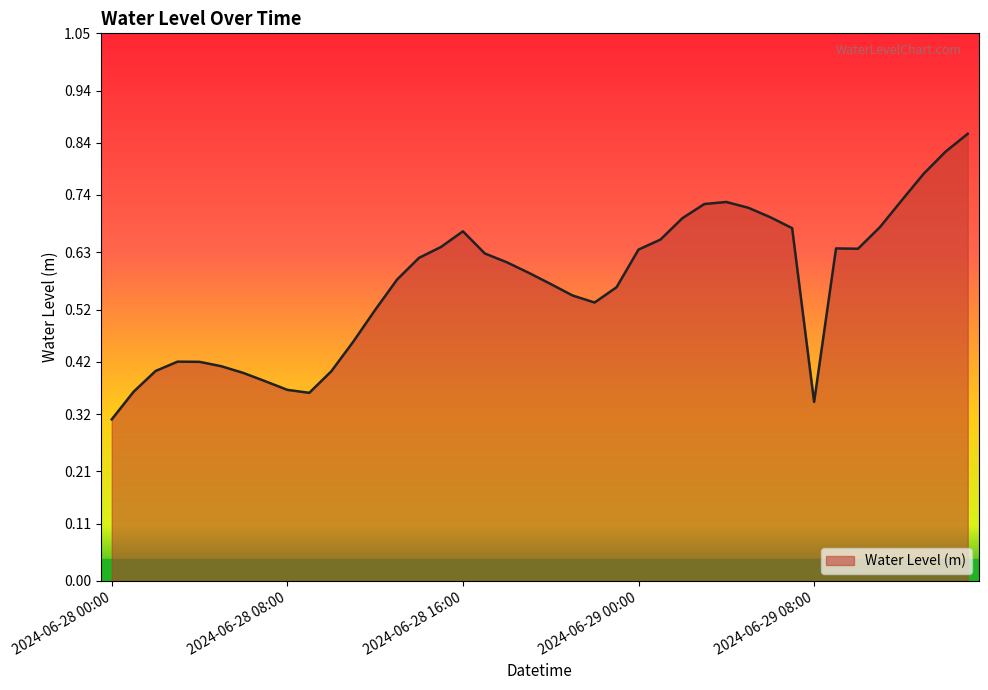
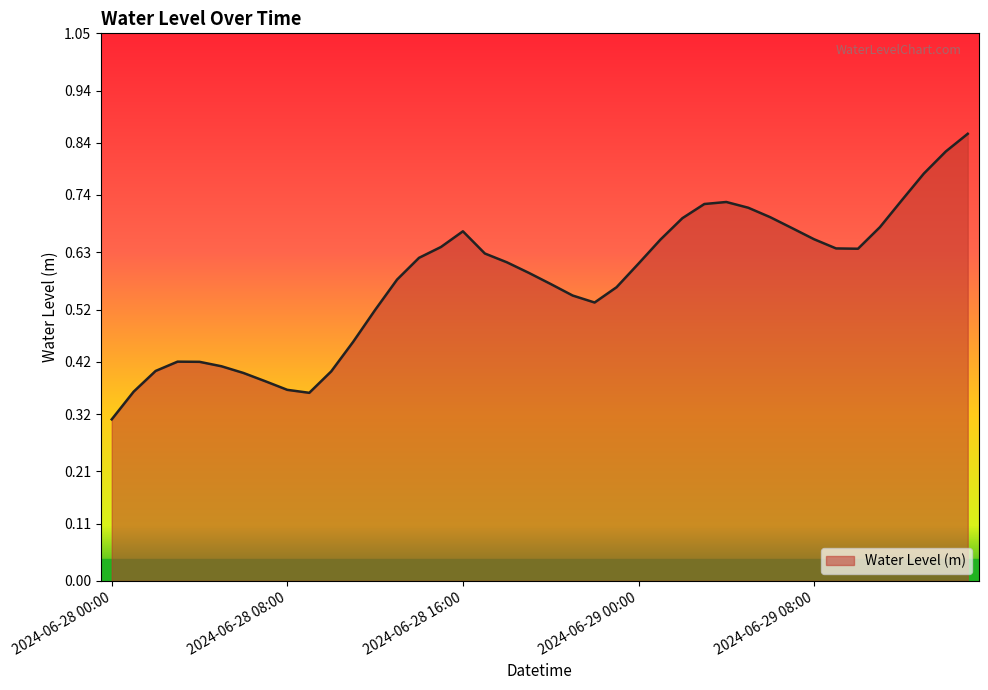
  {
    "2024-06-28 00:00": 0.31,
    "2024-06-28 08:00": 0.37,
    "2024-06-28 16:00": 0.67,
-   "2024-06-29 00:00": 0.64,
-   "2024-06-29 08:00": 0.34
+   "2024-06-29 00:00": 0.61,
+   "2024-06-29 08:00": 0.66
  }
